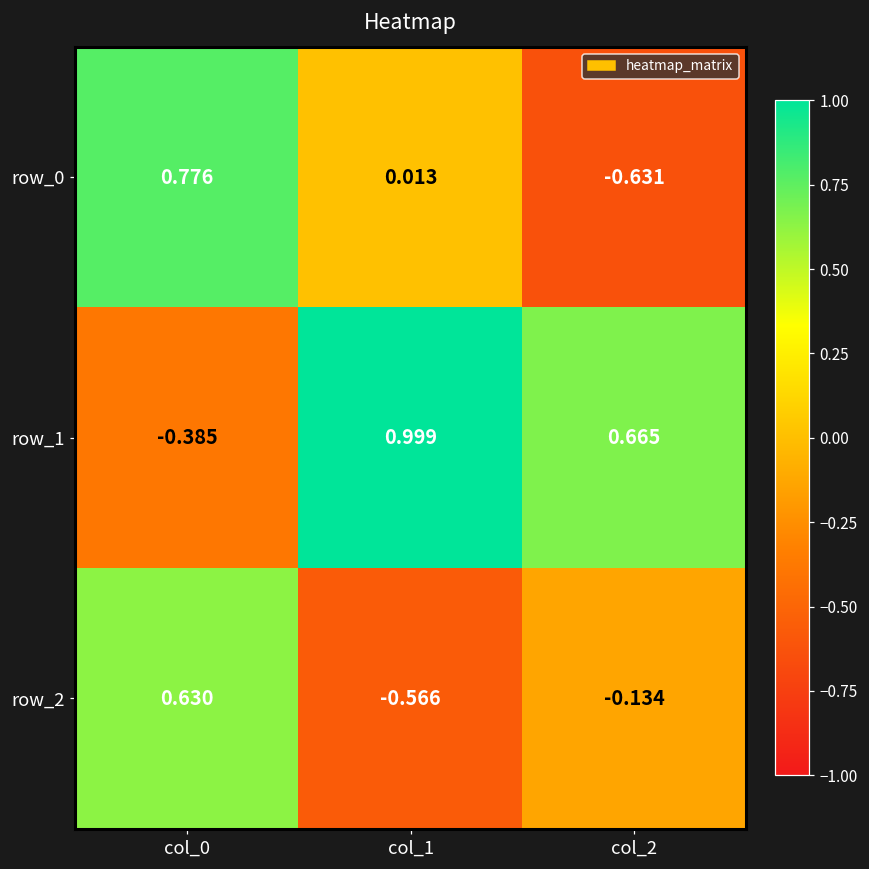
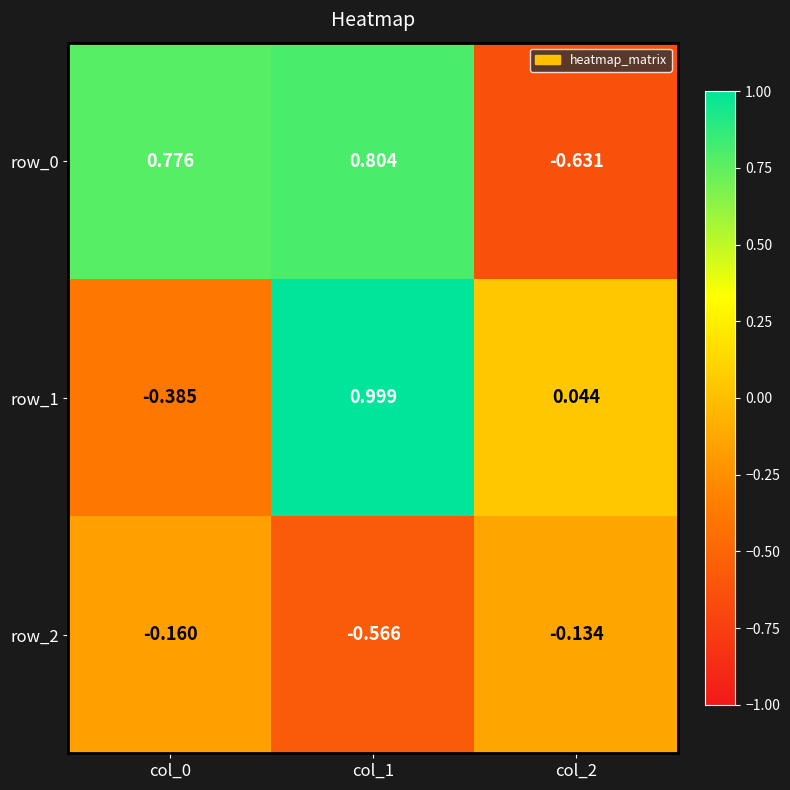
  {
    "row_0": {
      "col_0": 0.776,
-     "col_1": 0.013,
+     "col_1": 0.804,
      "col_2": -0.631
    },
    "row_1": {
      "col_0": -0.385,
      "col_1": 0.999,
-     "col_2": 0.665
+     "col_2": 0.044
    },
    "row_2": {
-     "col_0": 0.630,
+     "col_0": -0.160,
      "col_1": -0.566,
      "col_2": -0.134
    }
  }
